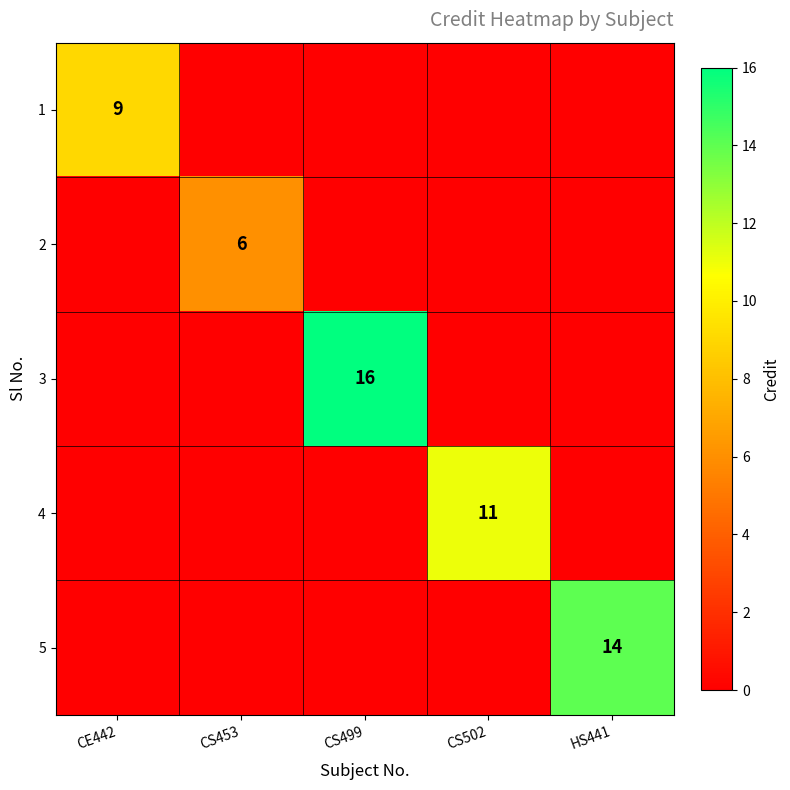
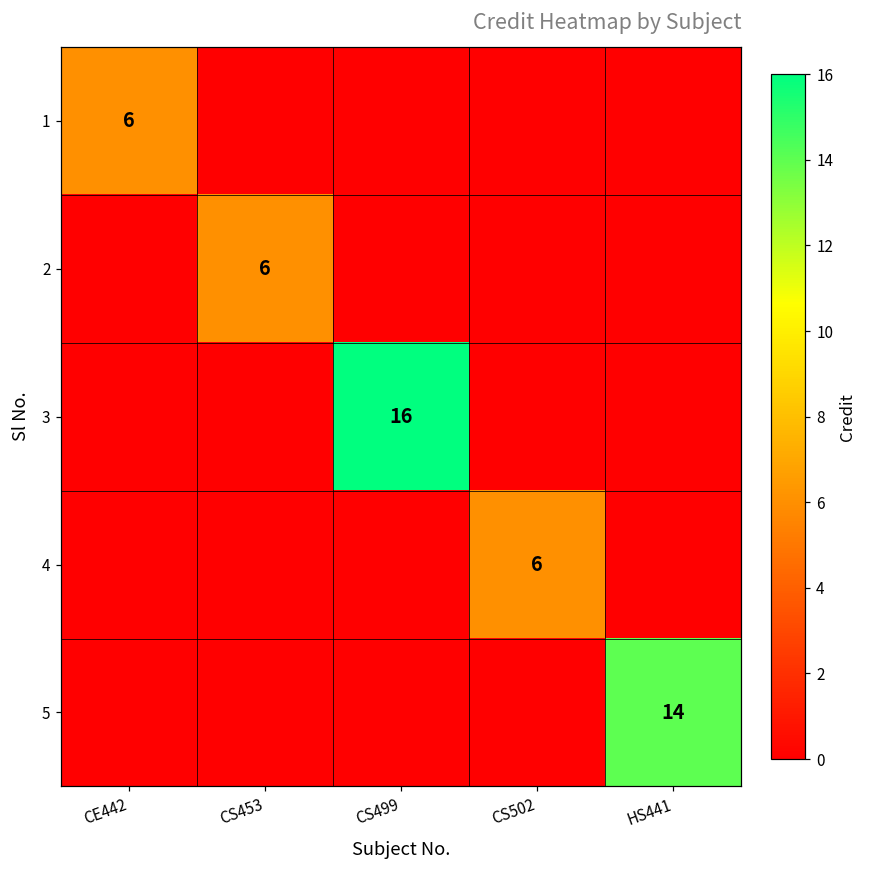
  {
    "1": {
-     "CE442": 9
+     "CE442": 6
    },
    "2": {
      "CS453": 6
    },
    "3": {
      "CS499": 16
    },
    "4": {
-     "CS502": 11
+     "CS502": 6
    },
    "5": {
      "HS441": 14
    }
  }
